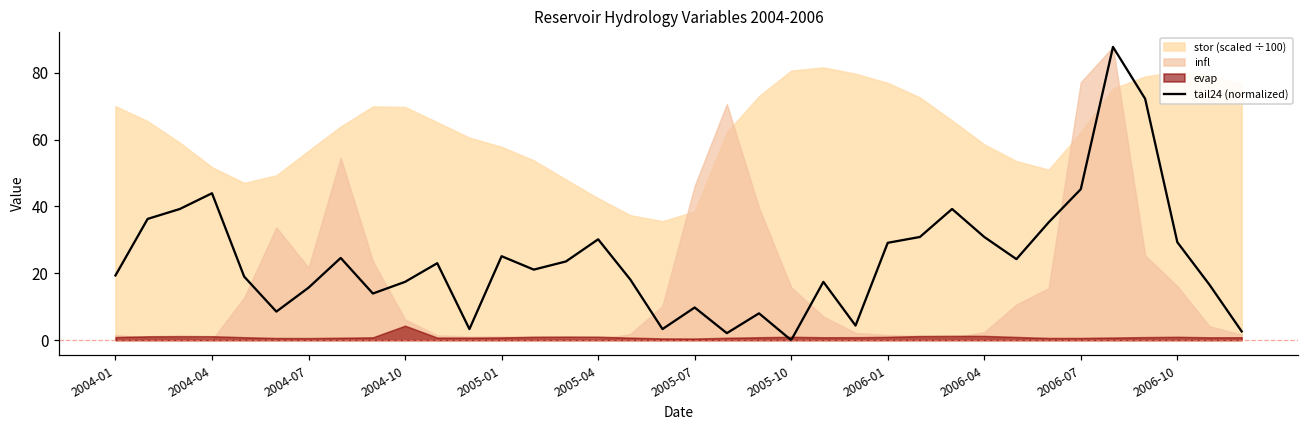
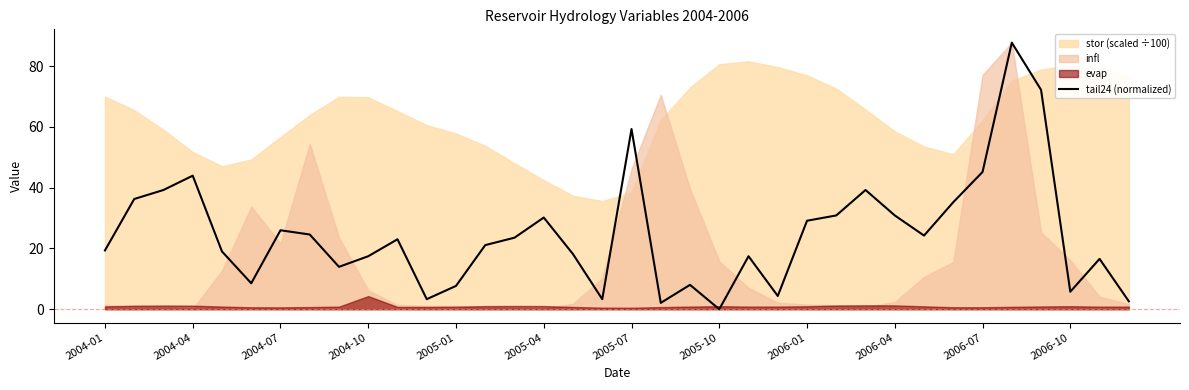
  {
    "tail24 (normalized)": {
      "2004-01": 19,
      "2004-04": 44,
-     "2004-07": 16,
+     "2004-07": 26,
      "2004-10": 17,
-     "2005-01": 25,
+     "2005-01": 8,
      "2005-04": 30,
-     "2005-07": 10,
+     "2005-07": 59,
      "2005-10": 0,
      "2006-01": 29,
      "2006-04": 31,
      "2006-07": 45,
-     "2006-10": 29
+     "2006-10": 6
    },
    "evap": {
      "2004-04": 1,
      "2004-10": 4,
      "2005-04": 1,
      "2005-10": 1,
      "2006-04": 1,
      "2006-10": 1
    }
  }
